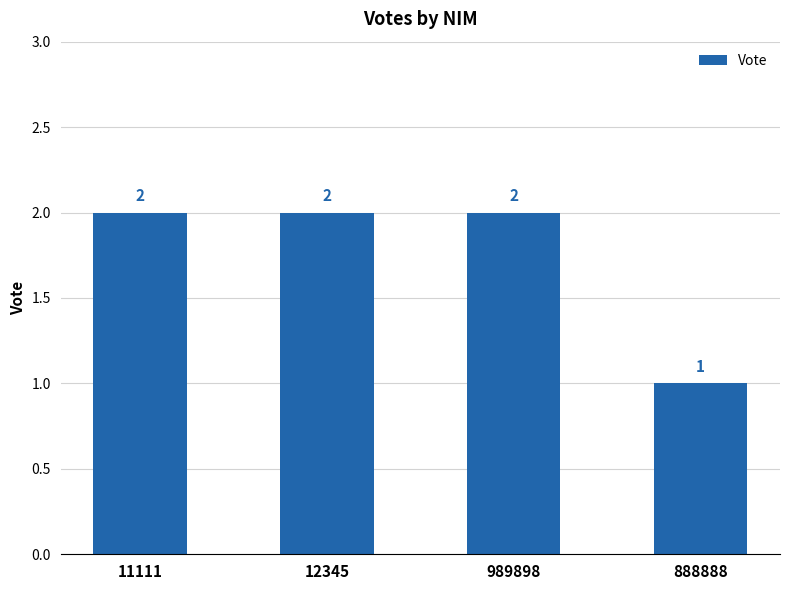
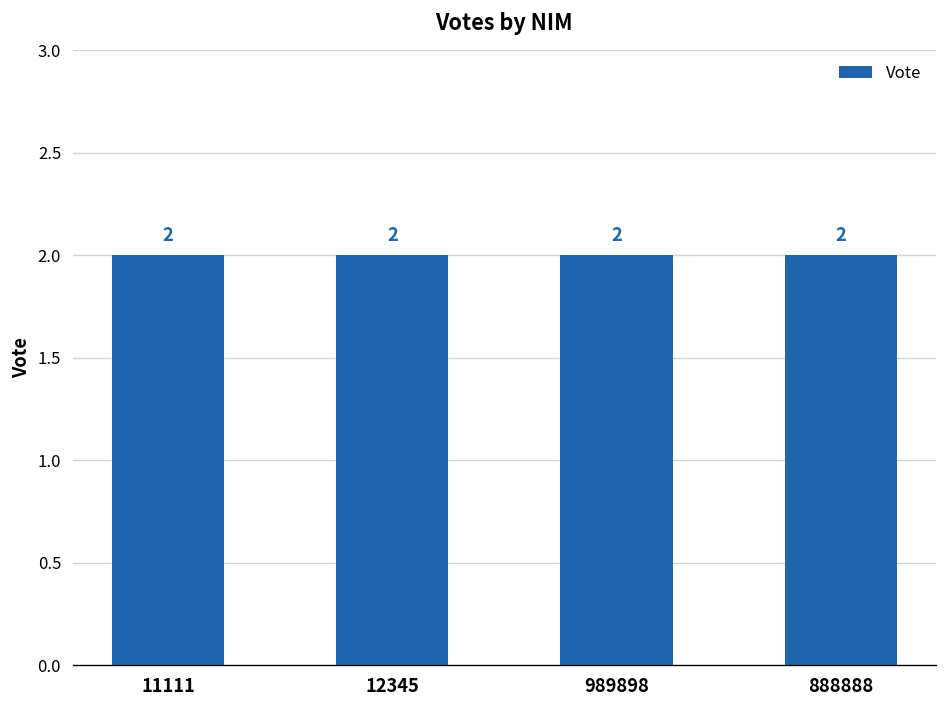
  {
    "11111": 2,
    "12345": 2,
    "989898": 2,
-   "888888": 1
+   "888888": 2
  }
